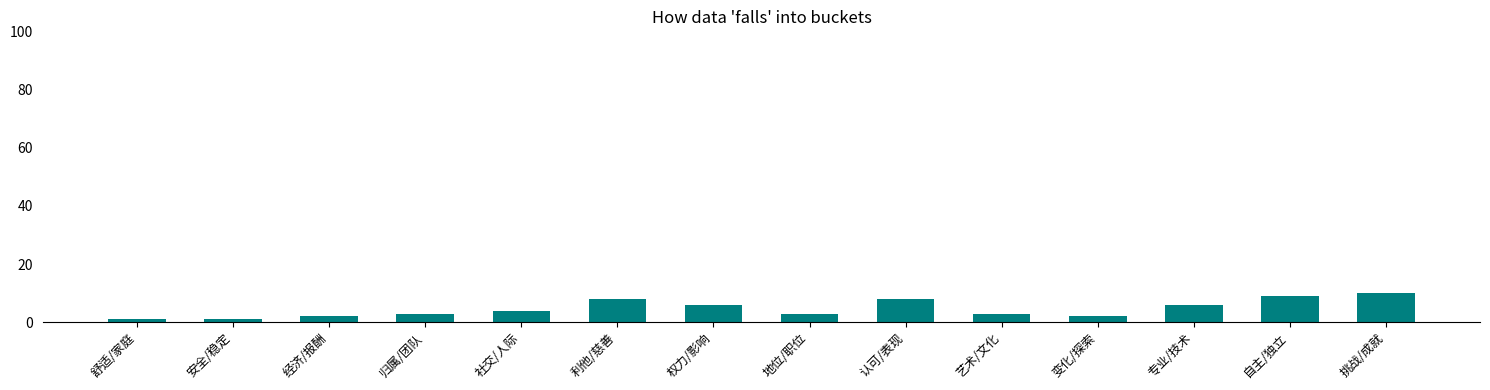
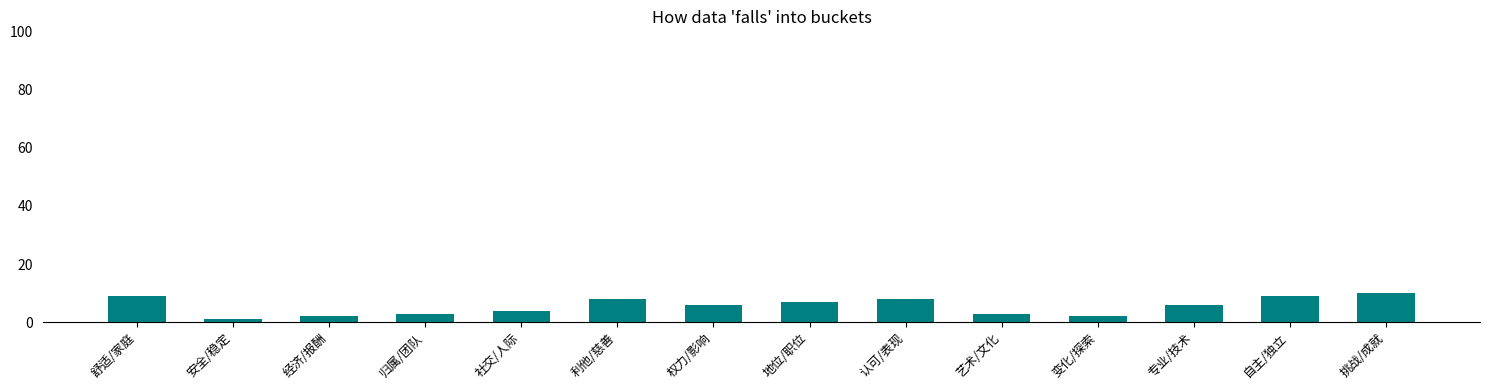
  {
-   "舒适/家庭": 1,
+   "舒适/家庭": 9,
    "安全/稳定": 1,
    "经济/报酬": 2,
    "归属/团队": 3,
    "社交/人际": 4,
    "利他/慈善": 8,
    "权力/影响": 6,
-   "地位/职位": 3,
+   "地位/职位": 7,
    "认可/表现": 8,
    "艺术/文化": 3,
    "变化/探索": 2,
    "专业/技术": 6,
    "自主/独立": 9,
    "挑战/成就": 10
  }
